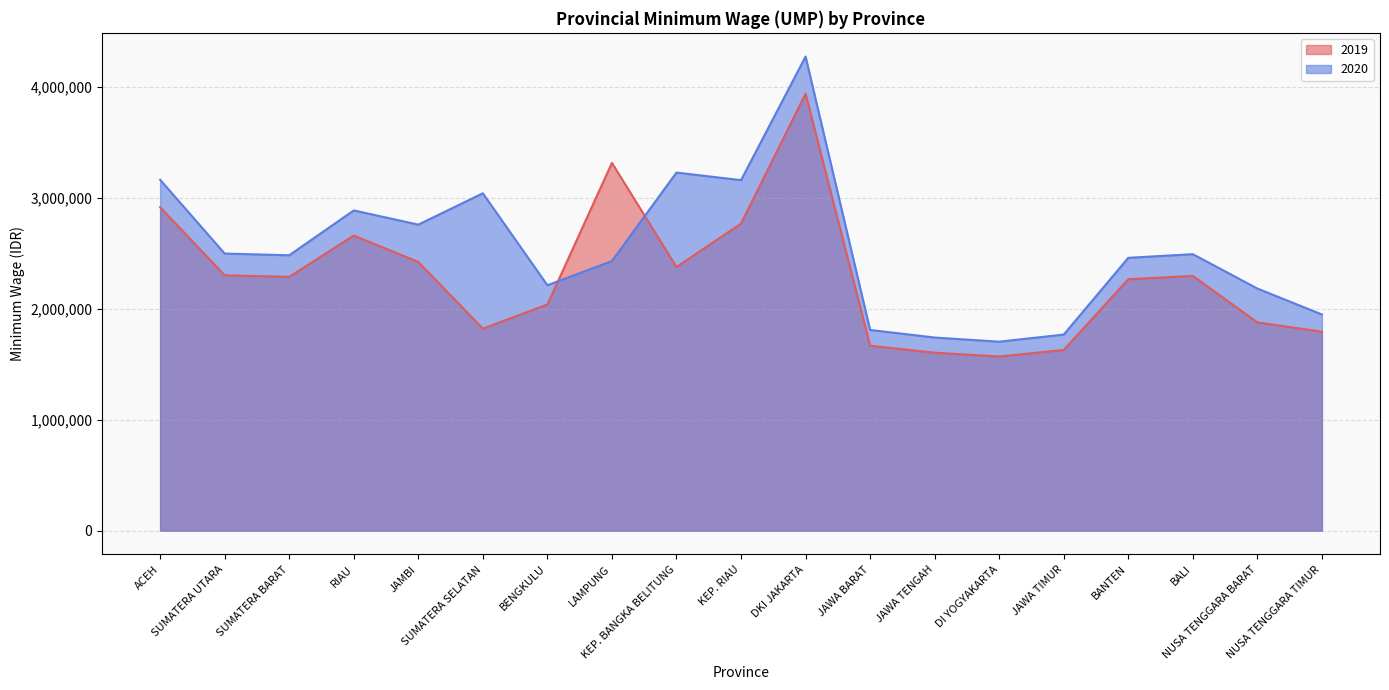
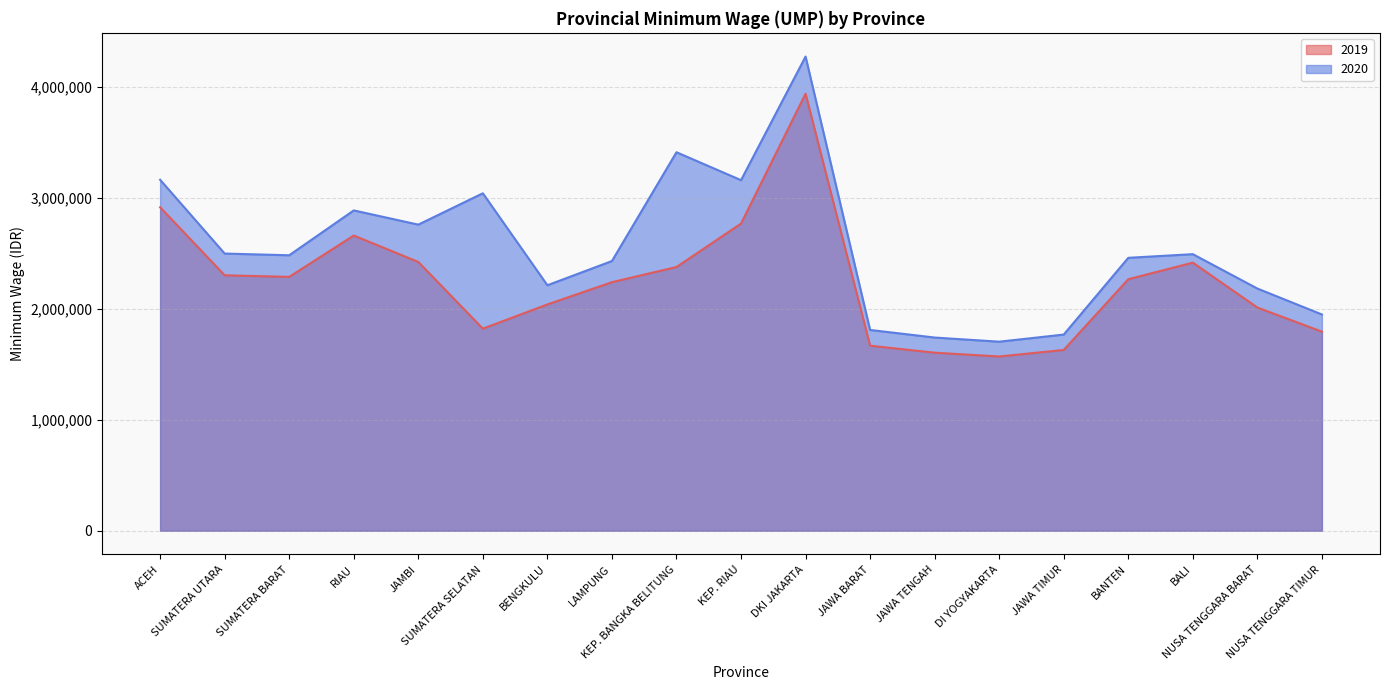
  {
    "2019": {
      "ACEH": "2,920,000",
      "SUMATERA UTARA": "2,300,000",
      "SUMATERA BARAT": "2,290,000",
      "RIAU": "2,660,000",
      "JAMBI": "2,420,000",
      "SUMATERA SELATAN": "1,820,000",
      "BENGKULU": "2,040,000",
-     "LAMPUNG": "3,320,000",
+     "LAMPUNG": "2,240,000",
      "KEP. BANGKA BELITUNG": "2,380,000",
      "KEP. RIAU": "2,770,000",
      "DKI JAKARTA": "3,940,000",
      "JAWA BARAT": "1,670,000",
      "JAWA TENGAH": "1,610,000",
      "DI YOGYAKARTA": "1,570,000",
      "JAWA TIMUR": "1,630,000",
      "BANTEN": "2,270,000",
-     "BALI": "2,300,000",
-     "NUSA TENGGARA BARAT": "1,880,000",
+     "BALI": "2,420,000",
+     "NUSA TENGGARA BARAT": "2,010,000",
      "NUSA TENGGARA TIMUR": "1,800,000"
    },
    "2020": {
      "ACEH": "3,170,000",
      "SUMATERA UTARA": "2,500,000",
      "SUMATERA BARAT": "2,480,000",
      "RIAU": "2,890,000",
      "JAMBI": "2,760,000",
      "SUMATERA SELATAN": "3,040,000",
      "BENGKULU": "2,210,000",
      "LAMPUNG": "2,430,000",
-     "KEP. BANGKA BELITUNG": "3,230,000",
+     "KEP. BANGKA BELITUNG": "3,410,000",
      "KEP. RIAU": "3,160,000",
      "DKI JAKARTA": "4,280,000",
      "JAWA BARAT": "1,810,000",
      "JAWA TENGAH": "1,740,000",
      "DI YOGYAKARTA": "1,700,000",
      "JAWA TIMUR": "1,770,000",
      "BANTEN": "2,460,000",
      "BALI": "2,490,000",
      "NUSA TENGGARA BARAT": "2,180,000",
      "NUSA TENGGARA TIMUR": "1,950,000"
    }
  }
